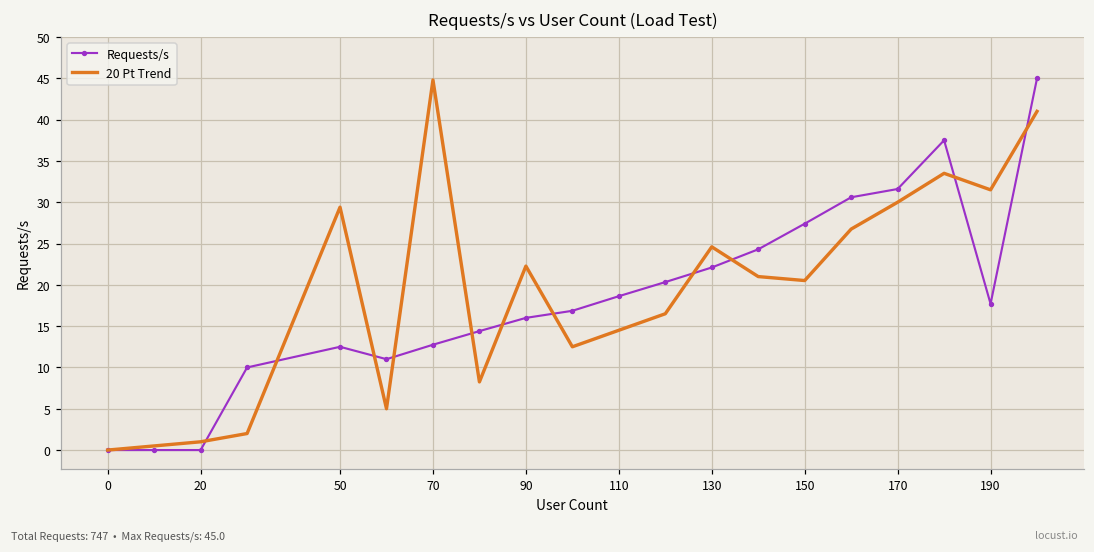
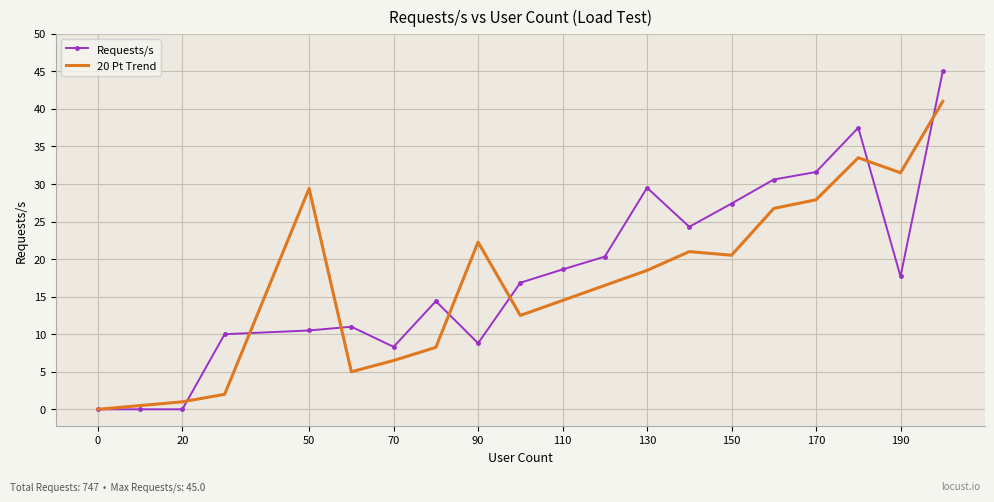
  {
    "Requests/s": {
      "20": 0,
-     "50": 13,
-     "70": 13,
-     "90": 16,
+     "50": 11,
+     "70": 8,
+     "90": 9,
      "110": 19,
-     "130": 22,
+     "130": 30,
      "150": 27,
      "170": 32,
      "190": 18
    },
    "20 Pt Trend": {
      "20": 1,
      "50": 29,
-     "70": 45,
+     "70": 7,
      "90": 22,
      "110": 15,
-     "130": 25,
+     "130": 19,
      "150": 21,
-     "170": 30,
+     "170": 28,
      "190": 32
    }
  }
